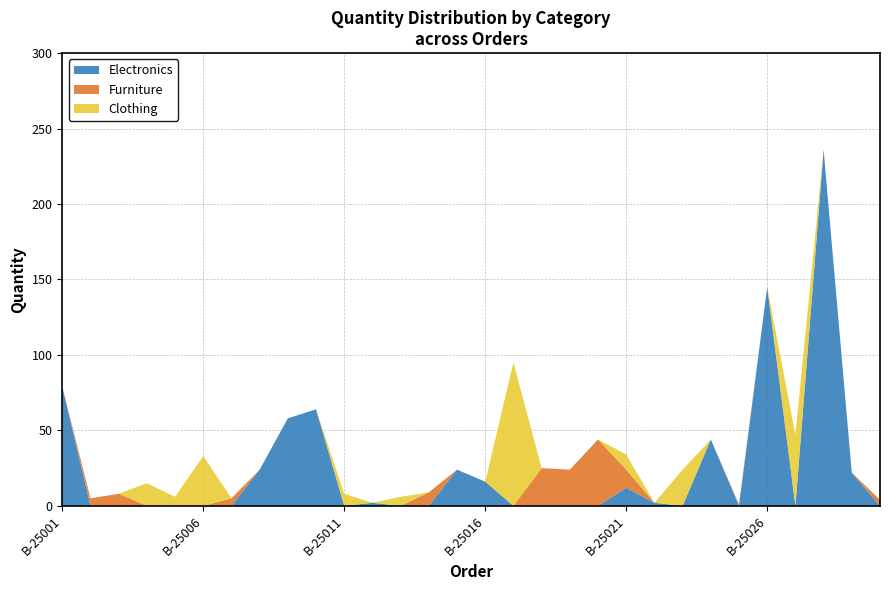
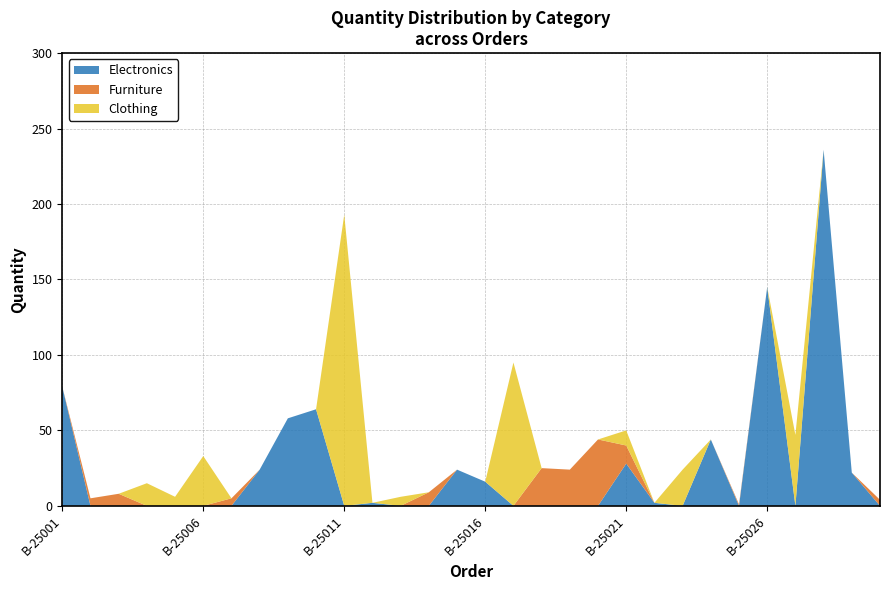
  {
    "Electronics": {
-     "B-25021": 12
+     "B-25021": 28
    },
    "Furniture": {
      "B-25021": 12
    },
    "Clothing": {
      "B-25006": 33,
-     "B-25011": 8,
+     "B-25011": 193,
      "B-25021": 10
    }
  }
